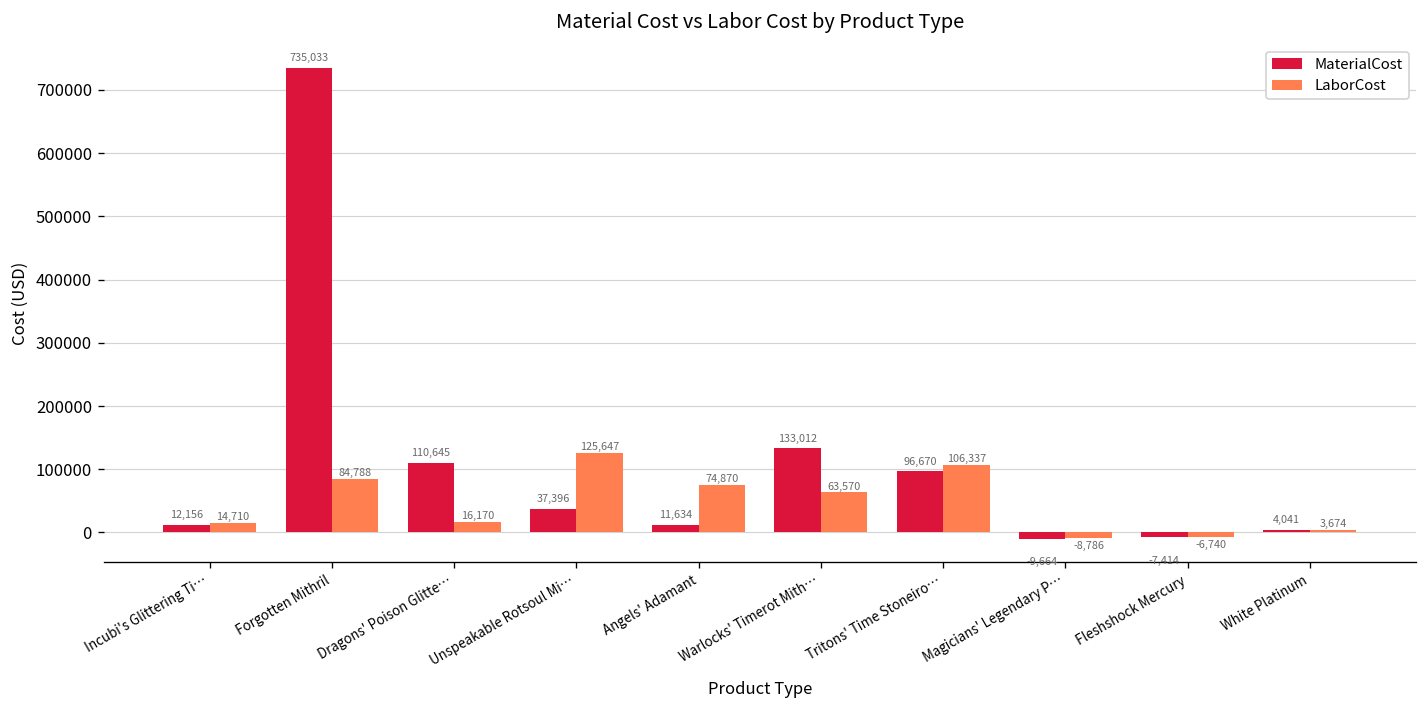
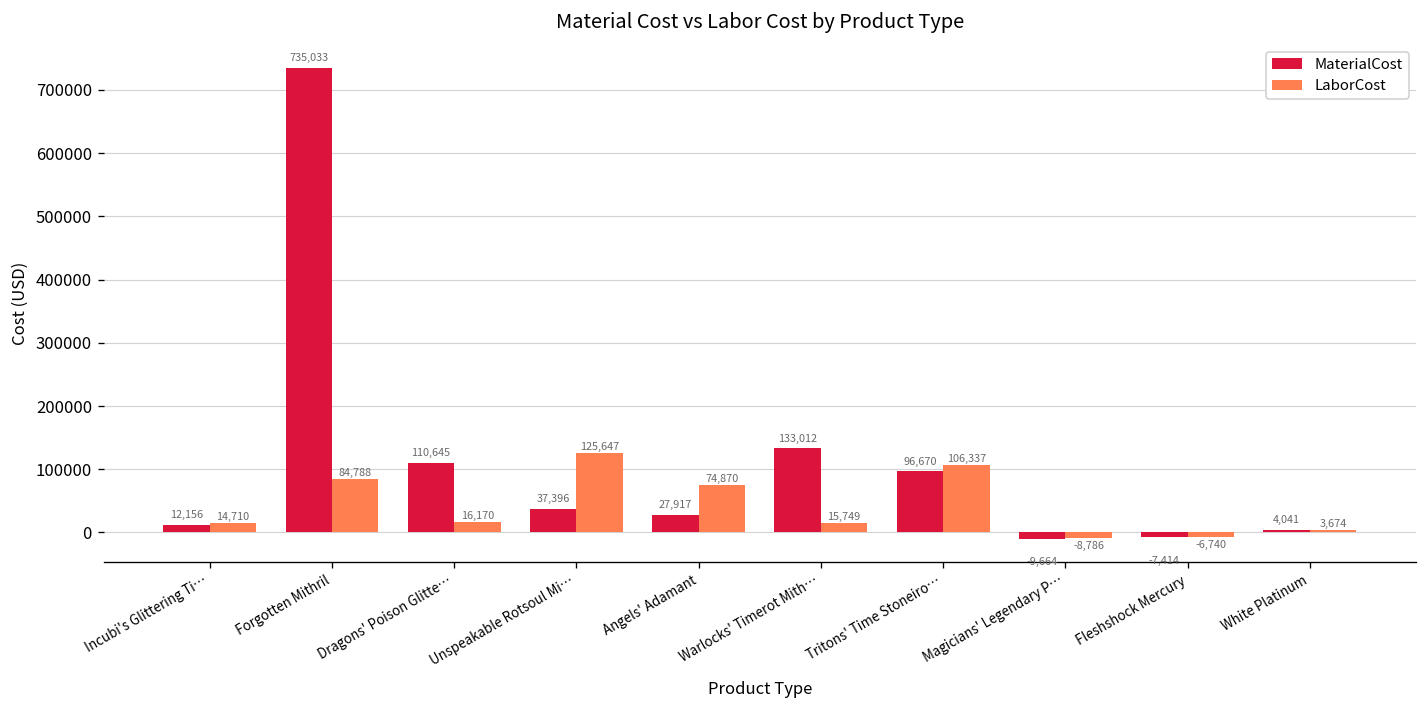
  {
    "MaterialCost": {
      "Incubi's Glittering Ti…": "12,156",
      "Forgotten Mithril": "735,033",
      "Dragons' Poison Glitte…": "110,645",
      "Unspeakable Rotsoul Mi…": "37,396",
-     "Angels' Adamant": "11,634",
+     "Angels' Adamant": "27,917",
      "Warlocks' Timerot Mith…": "133,012",
      "Tritons' Time Stoneiro…": "96,670",
      "Magicians' Legendary P…": "-9,664",
      "Fleshshock Mercury": "-7,414",
      "White Platinum": "4,041"
    },
    "LaborCost": {
      "Incubi's Glittering Ti…": "14,710",
      "Forgotten Mithril": "84,788",
      "Dragons' Poison Glitte…": "16,170",
      "Unspeakable Rotsoul Mi…": "125,647",
      "Angels' Adamant": "74,870",
-     "Warlocks' Timerot Mith…": "63,570",
+     "Warlocks' Timerot Mith…": "15,749",
      "Tritons' Time Stoneiro…": "106,337",
      "Magicians' Legendary P…": "-8,786",
      "Fleshshock Mercury": "-6,740",
      "White Platinum": "3,674"
    }
  }
